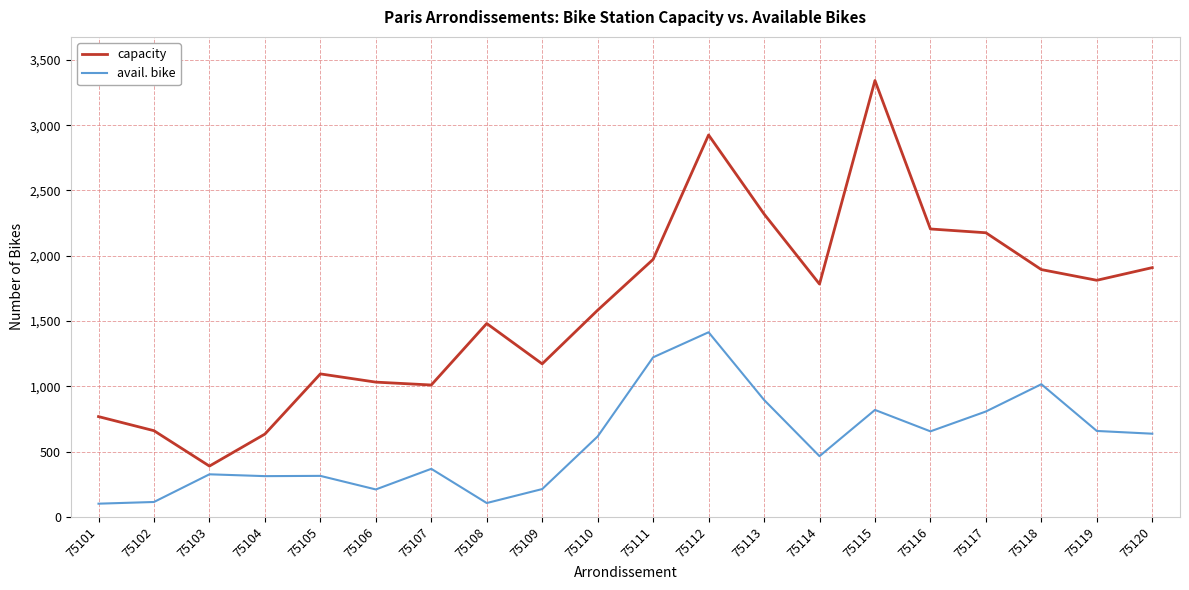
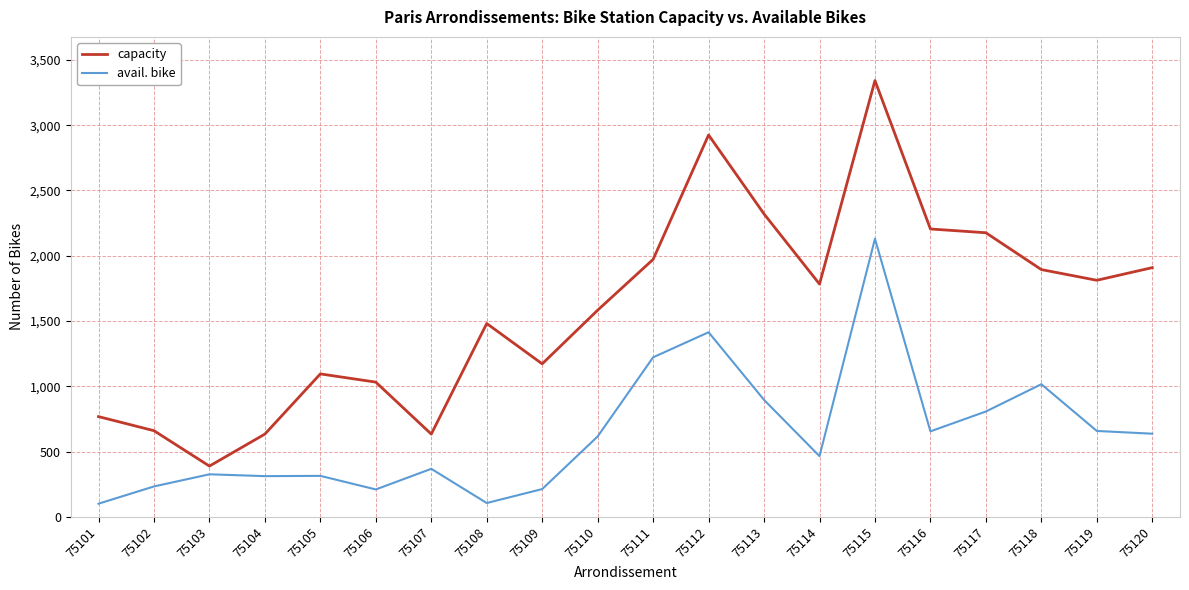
  {
    "capacity": {
      "75101": "770",
      "75102": "660",
      "75103": "390",
      "75104": "630",
      "75105": "1,100",
      "75106": "1,030",
-     "75107": "1,010",
+     "75107": "630",
      "75108": "1,480",
      "75109": "1,170",
      "75110": "1,580",
      "75111": "1,970",
      "75112": "2,930",
      "75113": "2,320",
      "75114": "1,780",
      "75115": "3,340",
      "75116": "2,210",
      "75117": "2,180",
      "75118": "1,890",
      "75119": "1,810",
      "75120": "1,910"
    },
    "avail. bike": {
      "75101": "100",
-     "75102": "110",
+     "75102": "230",
      "75103": "330",
      "75104": "310",
      "75105": "310",
      "75106": "210",
      "75107": "370",
      "75108": "110",
      "75109": "210",
      "75110": "620",
      "75111": "1,220",
      "75112": "1,410",
      "75113": "900",
      "75114": "470",
-     "75115": "820",
+     "75115": "2,130",
      "75116": "660",
      "75117": "810",
      "75118": "1,020",
      "75119": "660",
      "75120": "640"
    }
  }
